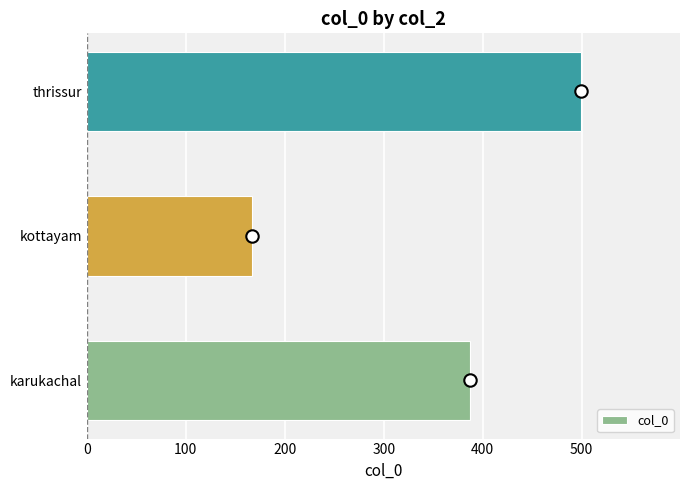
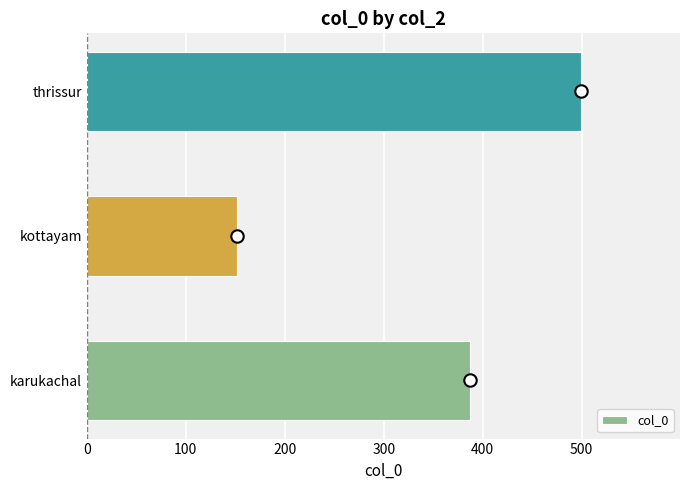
  {
    "col_0": {
      "thrissur": 500,
-     "kottayam": 170,
+     "kottayam": 150,
      "karukachal": 390
    }
  }
